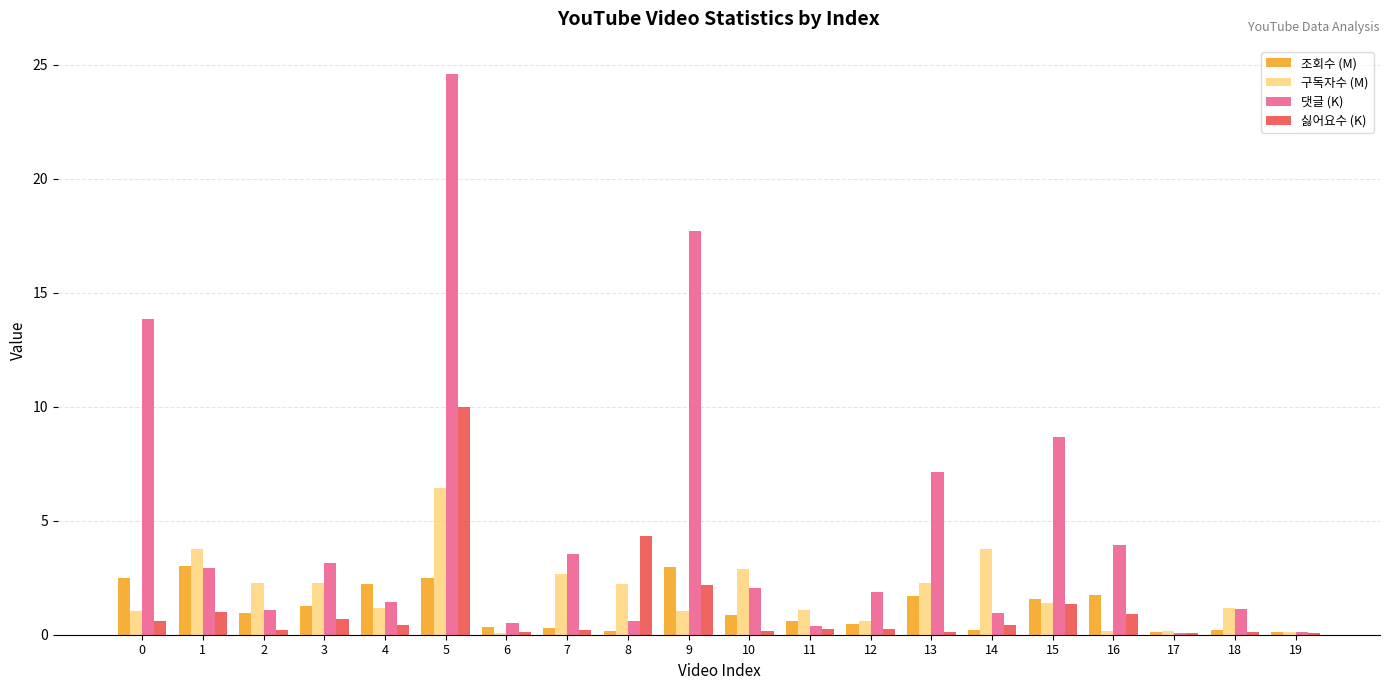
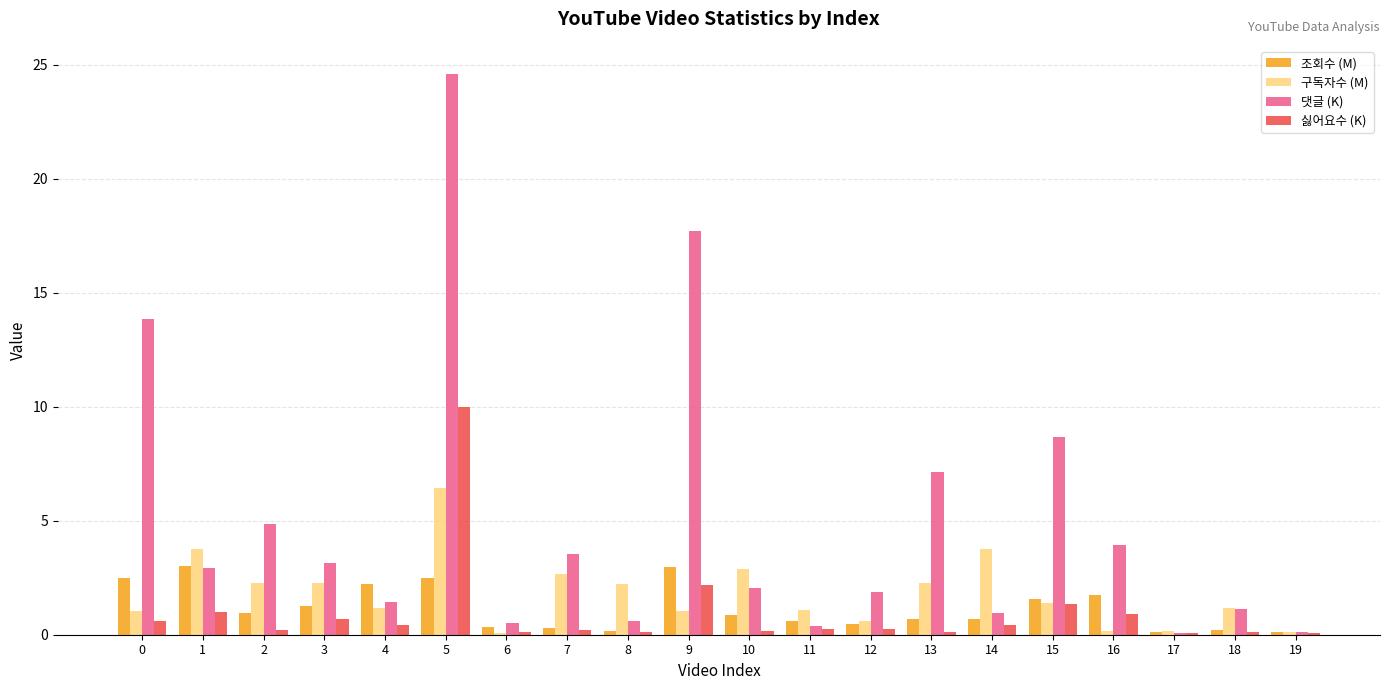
  {
    "조회수 (M)": {
      "0": 2.5,
      "1": 3.0,
      "2": 0.9,
      "3": 1.2,
      "4": 2.2,
      "5": 2.5,
      "6": 0.3,
      "7": 0.3,
      "8": 0.2,
      "9": 3.0,
      "10": 0.9,
      "11": 0.6,
      "12": 0.4,
-     "13": 1.7,
-     "14": 0.2,
+     "13": 0.7,
+     "14": 0.7,
      "15": 1.6,
      "16": 1.7,
      "17": 0.1,
      "18": 0.2,
      "19": 0.1
    },
    "구독자수 (M)": {
      "0": 1.1,
      "1": 3.8,
      "2": 2.3,
      "3": 2.3,
      "4": 1.2,
      "5": 6.4,
      "7": 2.7,
      "8": 2.2,
      "9": 1.0,
      "10": 2.9,
      "11": 1.1,
      "12": 0.6,
      "13": 2.3,
      "14": 3.8,
      "15": 1.4,
      "16": 0.1,
      "17": 0.1,
      "18": 1.2
    },
    "댓글 (K)": {
      "0": 13.9,
      "1": 2.9,
-     "2": 1.1,
+     "2": 4.9,
      "3": 3.1,
      "4": 1.4,
      "5": 24.6,
      "6": 0.5,
      "7": 3.5,
      "8": 0.6,
      "9": 17.7,
      "10": 2.0,
      "11": 0.4,
      "12": 1.9,
      "13": 7.1,
      "14": 0.9,
      "15": 8.7,
      "16": 3.9,
      "18": 1.1,
      "19": 0.1
    },
    "싫어요수 (K)": {
      "0": 0.6,
      "1": 1.0,
      "2": 0.2,
      "3": 0.7,
      "4": 0.4,
      "5": 10.0,
      "7": 0.2,
-     "8": 4.3,
+     "8": 0.1,
      "9": 2.2,
      "10": 0.1,
      "11": 0.3,
      "12": 0.3,
      "13": 0.1,
      "14": 0.4,
      "15": 1.3,
      "16": 0.9
    }
  }
